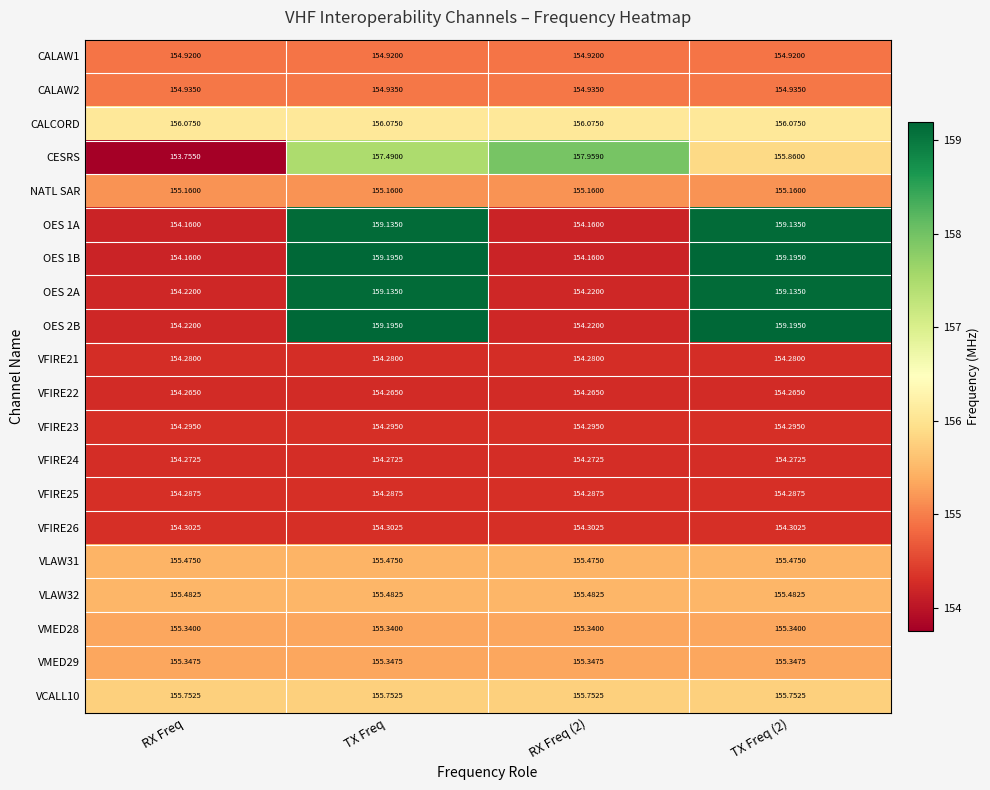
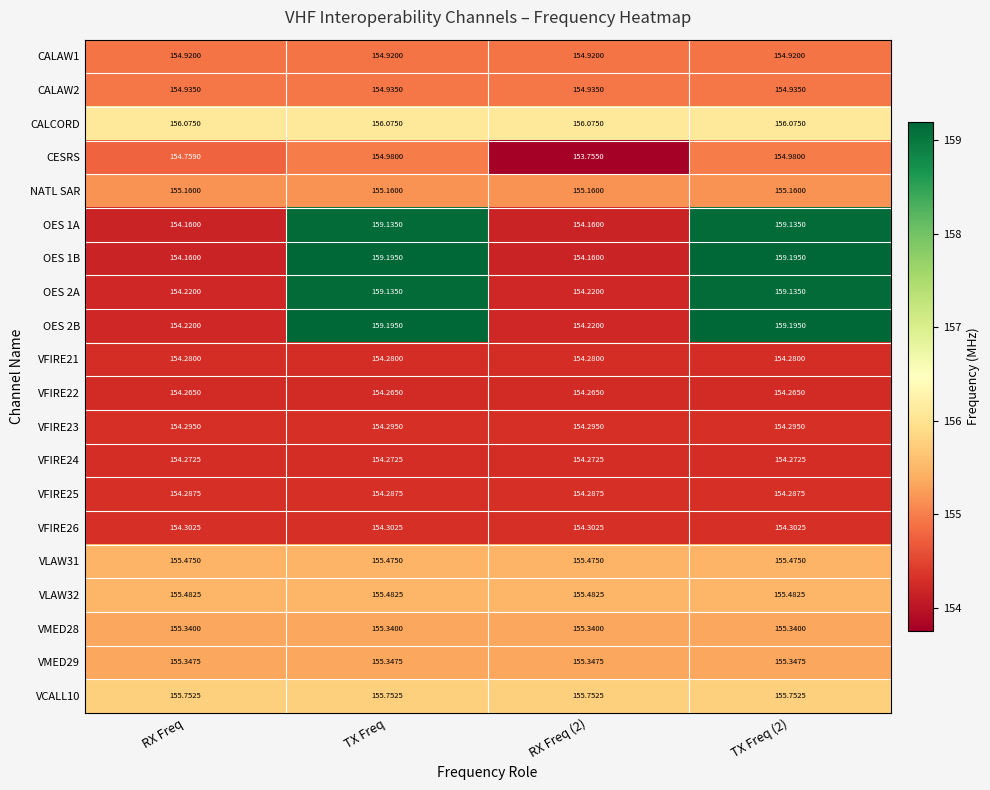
  {
    "CALAW1": {
      "RX Freq": 154.9200,
      "TX Freq": 154.9200,
      "RX Freq (2)": 154.9200,
      "TX Freq (2)": 154.9200
    },
    "CALAW2": {
      "RX Freq": 154.9350,
      "TX Freq": 154.9350,
      "RX Freq (2)": 154.9350,
      "TX Freq (2)": 154.9350
    },
    "CALCORD": {
      "RX Freq": 156.0750,
      "TX Freq": 156.0750,
      "RX Freq (2)": 156.0750,
      "TX Freq (2)": 156.0750
    },
    "CESRS": {
-     "RX Freq": 153.7550,
-     "TX Freq": 157.4900,
-     "RX Freq (2)": 157.9590,
-     "TX Freq (2)": 155.8600
+     "RX Freq": 154.7590,
+     "TX Freq": 154.9800,
+     "RX Freq (2)": 153.7550,
+     "TX Freq (2)": 154.9800
    },
    "NATL SAR": {
      "RX Freq": 155.1600,
      "TX Freq": 155.1600,
      "RX Freq (2)": 155.1600,
      "TX Freq (2)": 155.1600
    },
    "OES 1A": {
      "RX Freq": 154.1600,
      "TX Freq": 159.1350,
      "RX Freq (2)": 154.1600,
      "TX Freq (2)": 159.1350
    },
    "OES 1B": {
      "RX Freq": 154.1600,
      "TX Freq": 159.1950,
      "RX Freq (2)": 154.1600,
      "TX Freq (2)": 159.1950
    },
    "OES 2A": {
      "RX Freq": 154.2200,
      "TX Freq": 159.1350,
      "RX Freq (2)": 154.2200,
      "TX Freq (2)": 159.1350
    },
    "OES 2B": {
      "RX Freq": 154.2200,
      "TX Freq": 159.1950,
      "RX Freq (2)": 154.2200,
      "TX Freq (2)": 159.1950
    },
    "VFIRE21": {
      "RX Freq": 154.2800,
      "TX Freq": 154.2800,
      "RX Freq (2)": 154.2800,
      "TX Freq (2)": 154.2800
    },
    "VFIRE22": {
      "RX Freq": 154.2650,
      "TX Freq": 154.2650,
      "RX Freq (2)": 154.2650,
      "TX Freq (2)": 154.2650
    },
    "VFIRE23": {
      "RX Freq": 154.2950,
      "TX Freq": 154.2950,
      "RX Freq (2)": 154.2950,
      "TX Freq (2)": 154.2950
    },
    "VFIRE24": {
      "RX Freq": 154.2725,
      "TX Freq": 154.2725,
      "RX Freq (2)": 154.2725,
      "TX Freq (2)": 154.2725
    },
    "VFIRE25": {
      "RX Freq": 154.2875,
      "TX Freq": 154.2875,
      "RX Freq (2)": 154.2875,
      "TX Freq (2)": 154.2875
    },
    "VFIRE26": {
      "RX Freq": 154.3025,
      "TX Freq": 154.3025,
      "RX Freq (2)": 154.3025,
      "TX Freq (2)": 154.3025
    },
    "VLAW31": {
      "RX Freq": 155.4750,
      "TX Freq": 155.4750,
      "RX Freq (2)": 155.4750,
      "TX Freq (2)": 155.4750
    },
    "VLAW32": {
      "RX Freq": 155.4825,
      "TX Freq": 155.4825,
      "RX Freq (2)": 155.4825,
      "TX Freq (2)": 155.4825
    },
    "VMED28": {
      "RX Freq": 155.3400,
      "TX Freq": 155.3400,
      "RX Freq (2)": 155.3400,
      "TX Freq (2)": 155.3400
    },
    "VMED29": {
      "RX Freq": 155.3475,
      "TX Freq": 155.3475,
      "RX Freq (2)": 155.3475,
      "TX Freq (2)": 155.3475
    },
    "VCALL10": {
      "RX Freq": 155.7525,
      "TX Freq": 155.7525,
      "RX Freq (2)": 155.7525,
      "TX Freq (2)": 155.7525
    }
  }
